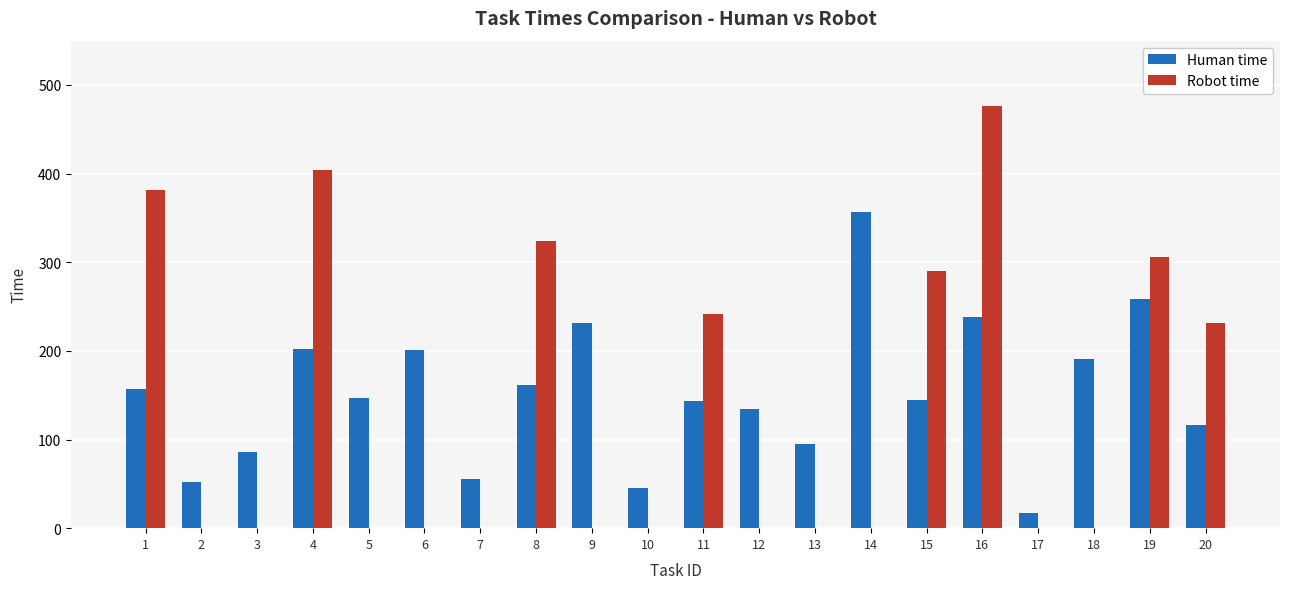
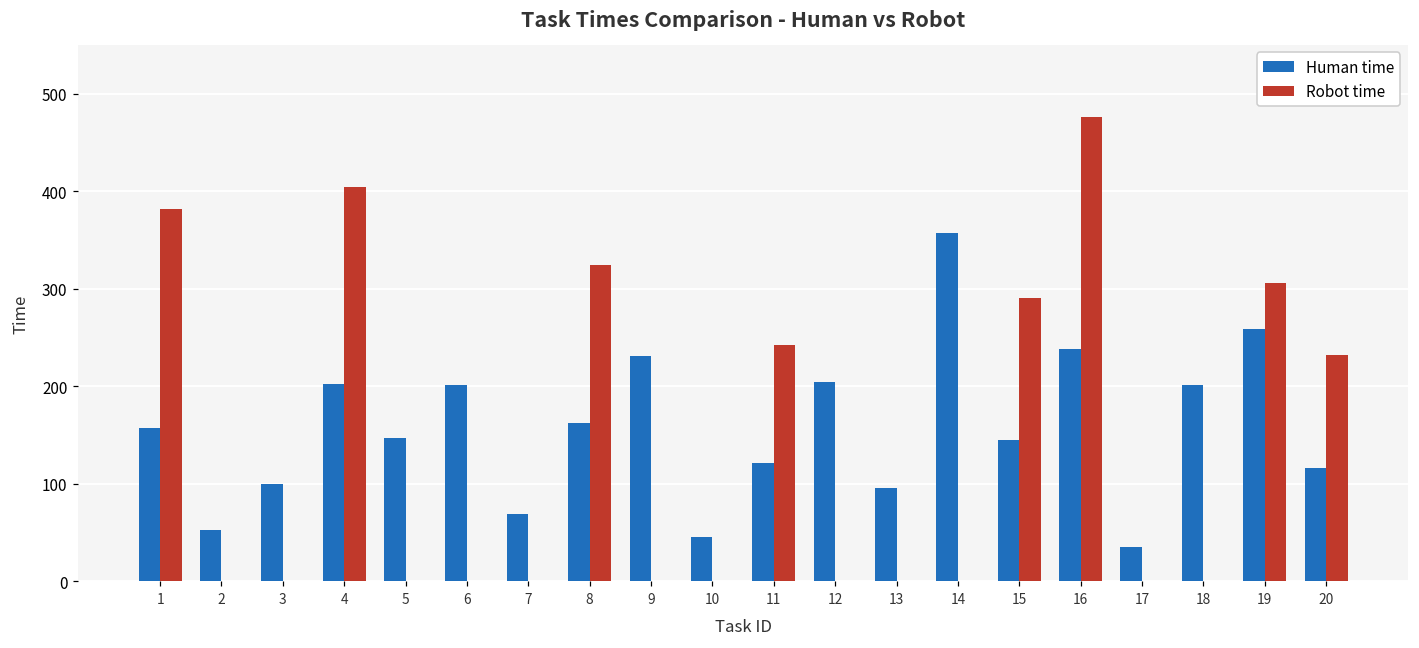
  {
    "Human time": {
      "1": 160,
      "2": 50,
-     "3": 90,
+     "3": 100,
      "4": 200,
      "5": 150,
      "6": 200,
-     "7": 60,
+     "7": 70,
      "8": 160,
      "9": 230,
      "10": 50,
-     "11": 140,
-     "12": 140,
+     "11": 120,
+     "12": 200,
      "13": 100,
      "14": 360,
      "15": 150,
      "16": 240,
-     "17": 20,
-     "18": 190,
+     "17": 40,
+     "18": 200,
      "19": 260,
      "20": 120
    },
    "Robot time": {
      "1": 380,
      "2": 0,
      "3": 0,
      "4": 400,
      "5": 0,
      "6": 0,
      "7": 0,
      "8": 320,
      "9": 0,
      "10": 0,
      "11": 240,
      "12": 0,
      "13": 0,
      "14": 0,
      "15": 290,
      "16": 480,
      "17": 0,
      "18": 0,
      "19": 310,
      "20": 230
    }
  }
